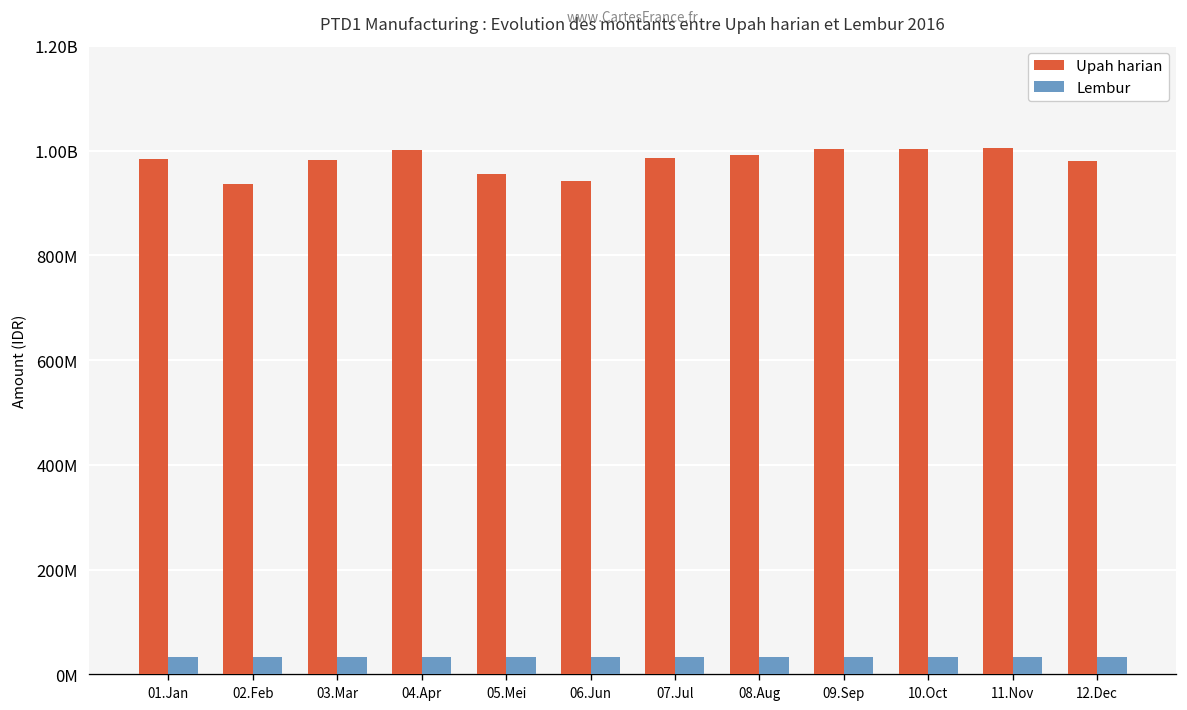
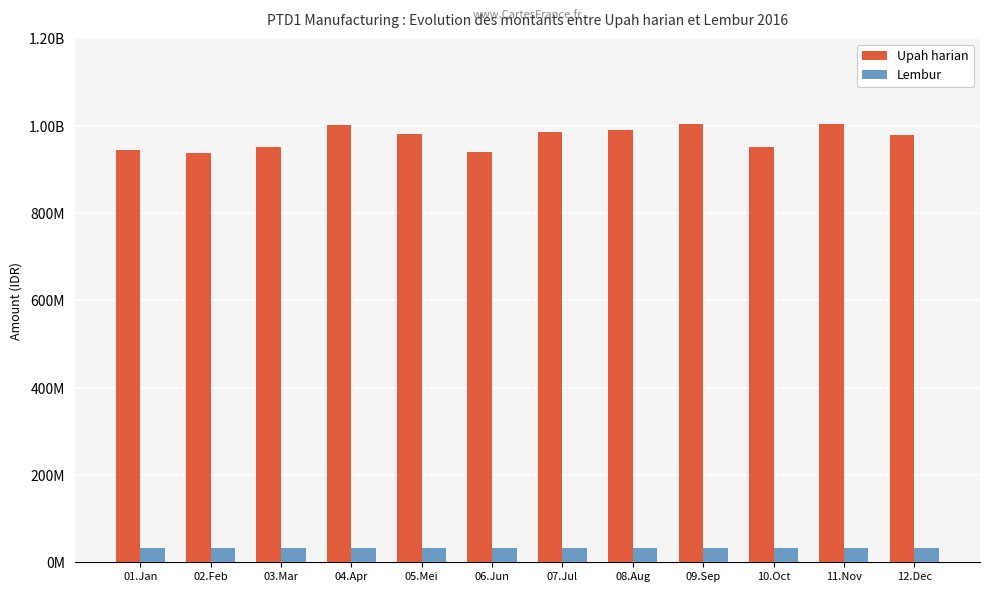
  {
    "Upah harian": {
-     "01.Jan": 980000000,
+     "01.Jan": 940000000,
      "02.Feb": 940000000,
-     "03.Mar": 980000000,
+     "03.Mar": 950000000,
      "04.Apr": 1000000000,
-     "05.Mei": 960000000,
+     "05.Mei": 980000000,
      "06.Jun": 940000000,
      "07.Jul": 990000000,
      "08.Aug": 990000000,
      "09.Sep": 1000000000,
-     "10.Oct": 1000000000,
+     "10.Oct": 950000000,
      "11.Nov": 1000000000,
      "12.Dec": 980000000
    },
    "Lembur": {
      "01.Jan": 30000000,
      "02.Feb": 30000000,
      "03.Mar": 30000000,
      "04.Apr": 30000000,
      "05.Mei": 30000000,
      "06.Jun": 30000000,
      "07.Jul": 30000000,
      "08.Aug": 30000000,
      "09.Sep": 30000000,
      "10.Oct": 30000000,
      "11.Nov": 30000000,
      "12.Dec": 30000000
    }
  }
